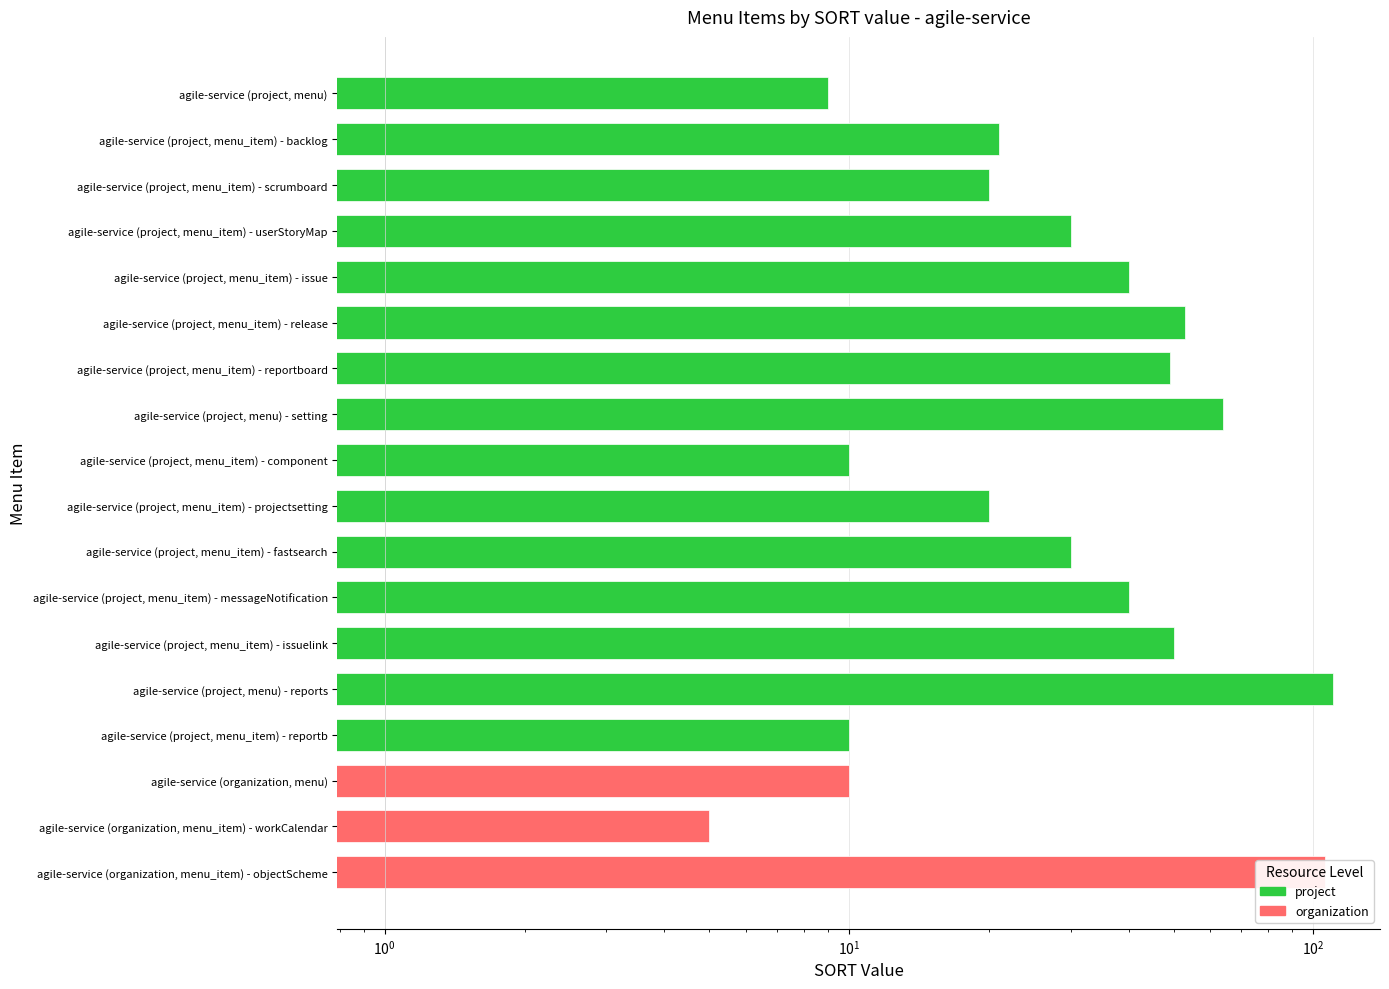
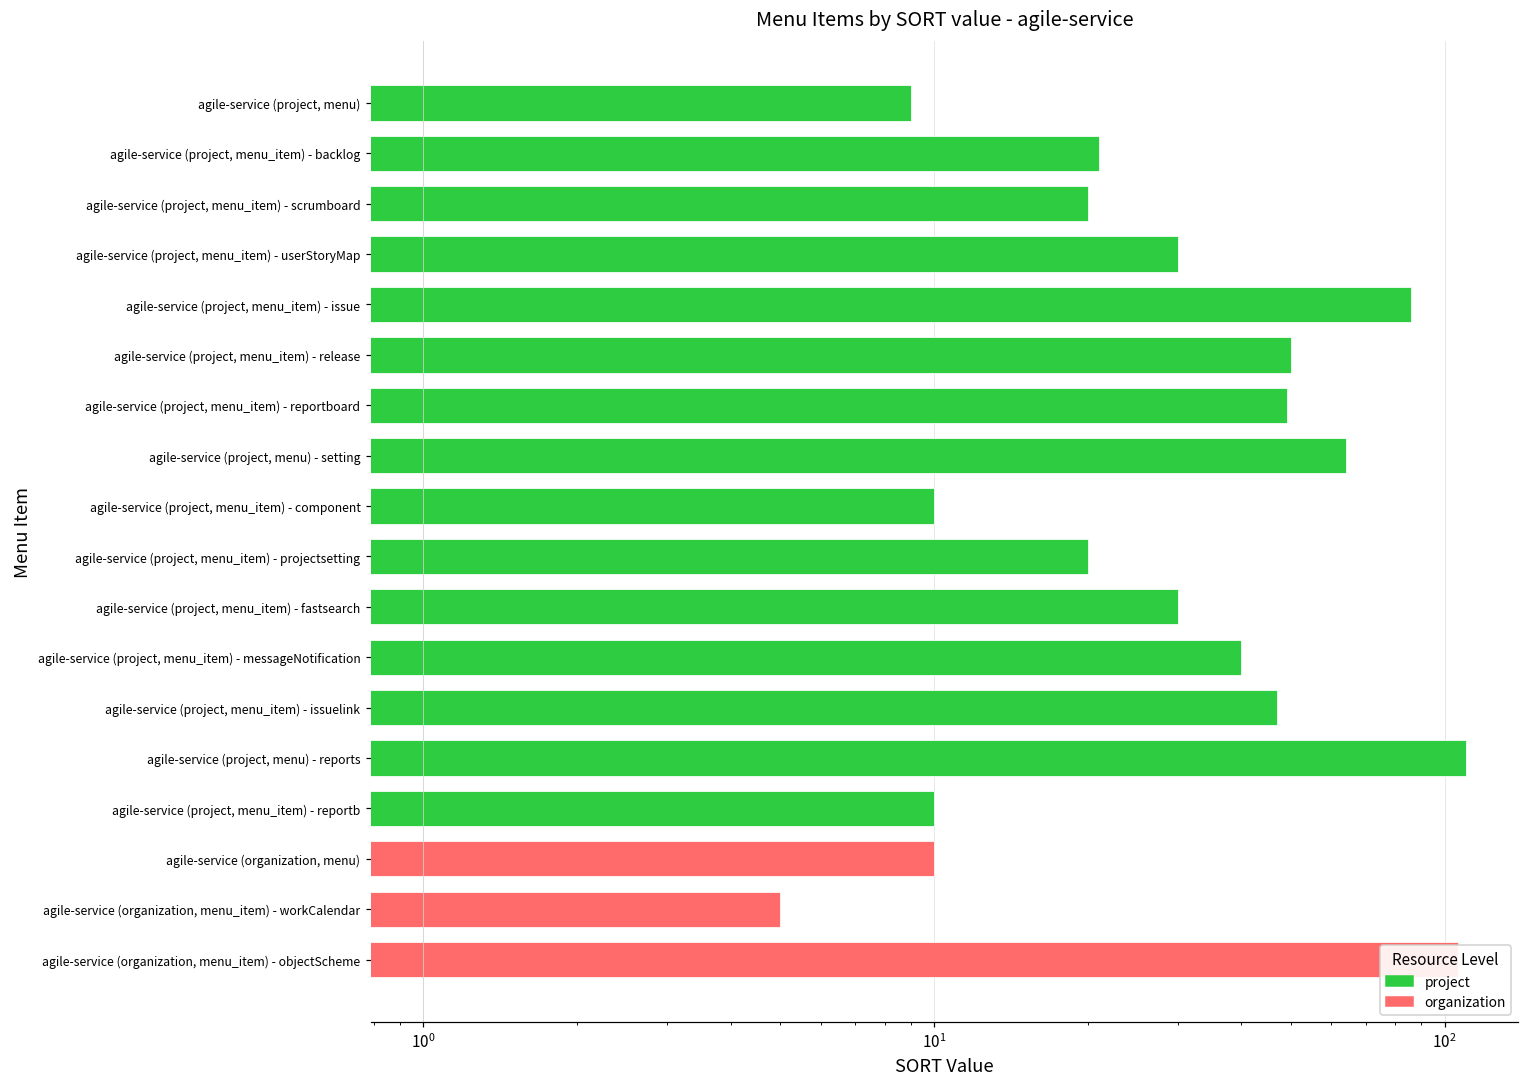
  {
    "agile-service (project, menu)": 9,
    "agile-service (project, menu_item) - backlog": 21,
    "agile-service (project, menu_item) - scrumboard": 20,
    "agile-service (project, menu_item) - userStoryMap": 30,
-   "agile-service (project, menu_item) - issue": 40,
-   "agile-service (project, menu_item) - release": 53,
+   "agile-service (project, menu_item) - issue": 86,
+   "agile-service (project, menu_item) - release": 50,
    "agile-service (project, menu_item) - reportboard": 49,
    "agile-service (project, menu) - setting": 64,
    "agile-service (project, menu_item) - component": 10,
    "agile-service (project, menu_item) - projectsetting": 20,
    "agile-service (project, menu_item) - fastsearch": 30,
    "agile-service (project, menu_item) - messageNotification": 40,
-   "agile-service (project, menu_item) - issuelink": 50,
+   "agile-service (project, menu_item) - issuelink": 47,
    "agile-service (project, menu) - reports": 110,
    "agile-service (project, menu_item) - reportb": 10,
    "agile-service (organization, menu)": 10,
    "agile-service (organization, menu_item) - workCalendar": 5
  }
